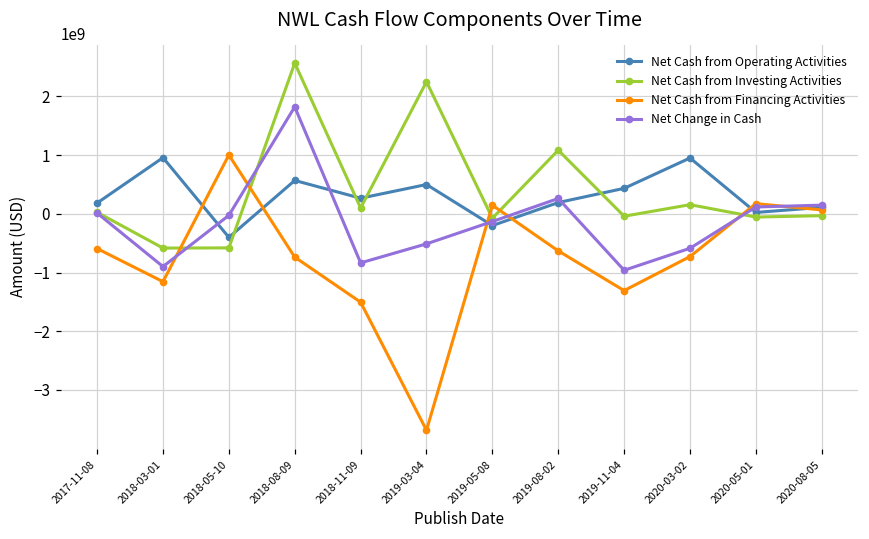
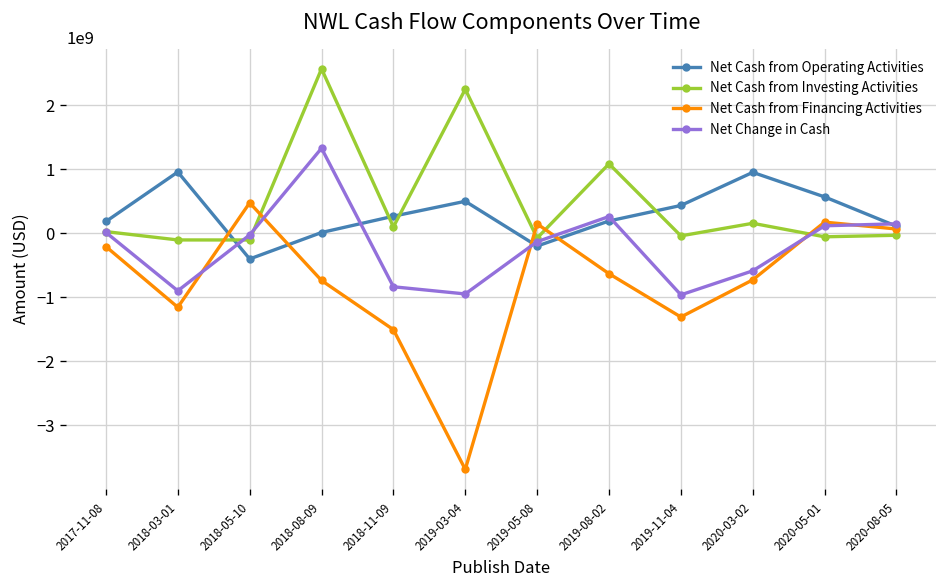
  {
    "Net Cash from Operating Activities": {
      "2017-11-08": 200000000,
      "2018-03-01": 1000000000,
      "2018-05-10": -400000000,
-     "2018-08-09": 600000000,
+     "2018-08-09": 0,
      "2018-11-09": 300000000,
      "2019-03-04": 500000000,
      "2019-05-08": -200000000,
      "2019-08-02": 200000000,
      "2019-11-04": 400000000,
      "2020-03-02": 900000000,
-     "2020-05-01": 0
+     "2020-05-01": 600000000
    },
    "Net Cash from Investing Activities": {
-     "2018-03-01": -600000000,
-     "2018-05-10": -600000000,
+     "2018-03-01": -100000000,
+     "2018-05-10": -100000000,
      "2018-08-09": 2600000000,
      "2018-11-09": 100000000,
      "2019-03-04": 2200000000,
      "2019-05-08": -100000000,
      "2019-08-02": 1100000000,
      "2019-11-04": 0,
      "2020-03-02": 200000000,
      "2020-05-01": -100000000,
      "2020-08-05": 0
    },
    "Net Cash from Financing Activities": {
-     "2017-11-08": -600000000,
+     "2017-11-08": -200000000,
      "2018-03-01": -1200000000,
-     "2018-05-10": 1000000000,
+     "2018-05-10": 500000000,
      "2018-08-09": -700000000,
      "2018-11-09": -1500000000,
      "2019-03-04": -3700000000,
      "2019-05-08": 100000000,
      "2019-08-02": -600000000,
      "2019-11-04": -1300000000,
      "2020-03-02": -700000000,
      "2020-05-01": 200000000
    },
    "Net Change in Cash": {
      "2018-03-01": -900000000,
      "2018-05-10": 0,
-     "2018-08-09": 1800000000,
+     "2018-08-09": 1300000000,
      "2018-11-09": -800000000,
-     "2019-03-04": -500000000,
+     "2019-03-04": -900000000,
      "2019-05-08": -100000000,
      "2019-08-02": 300000000,
      "2019-11-04": -1000000000,
      "2020-03-02": -600000000,
      "2020-05-01": 100000000
    }
  }
